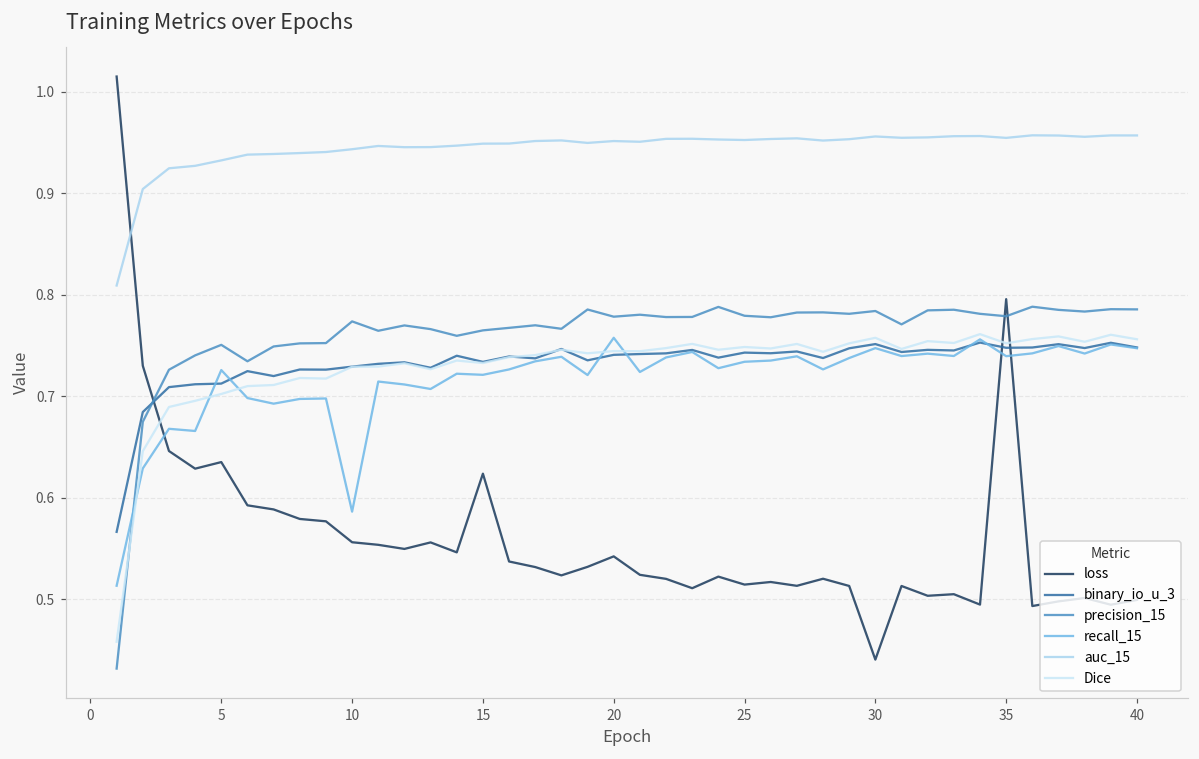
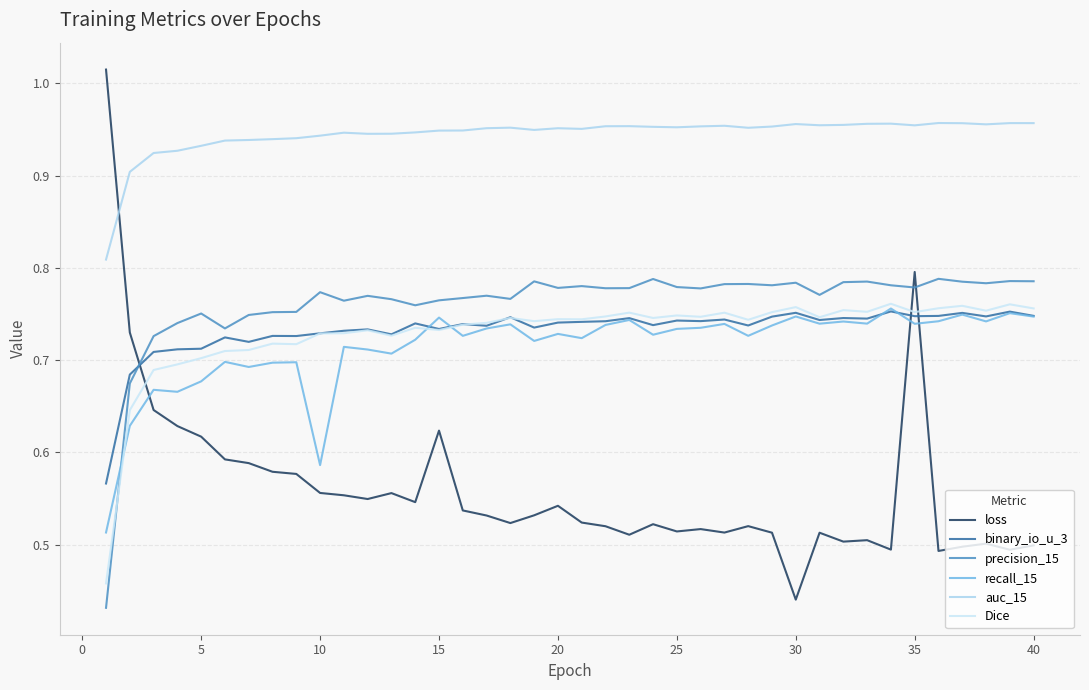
  {
    "loss": {
-     "5": 0.64,
+     "5": 0.62,
      "10": 0.56,
      "15": 0.62,
      "20": 0.54,
      "25": 0.51,
      "30": 0.44,
      "35": 0.80
    },
    "recall_15": {
-     "5": 0.73,
+     "5": 0.68,
      "10": 0.59,
-     "15": 0.72,
-     "20": 0.76,
+     "15": 0.75,
+     "20": 0.73,
      "25": 0.73,
      "30": 0.75,
      "35": 0.74
    }
  }
